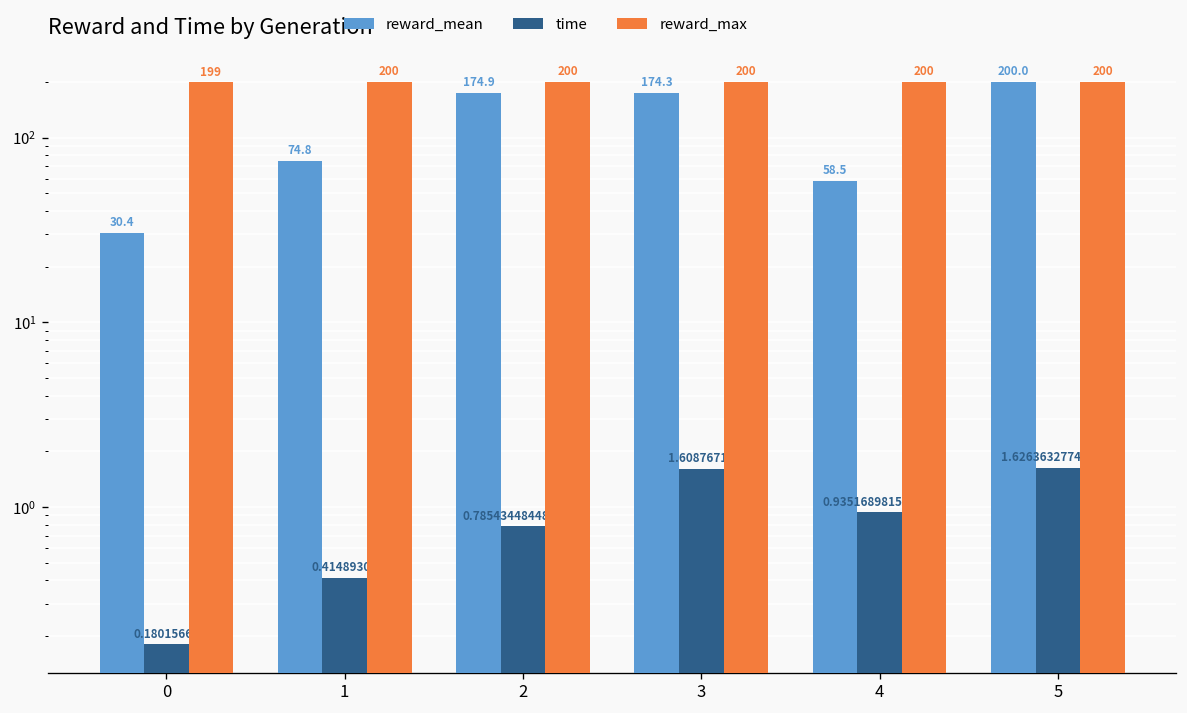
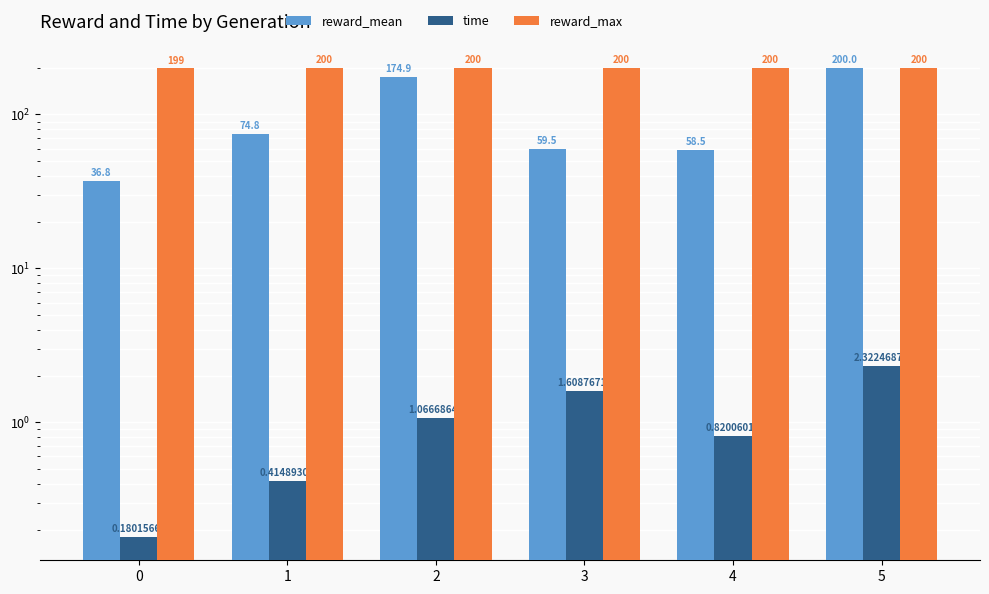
  {
    "reward_mean": {
-     "0": 30.4,
+     "0": 36.8,
      "1": 74.8,
      "2": 174.9,
-     "3": 174.3,
+     "3": 59.5,
      "4": 58.5,
      "5": 200.0
    },
    "time": {
      "0": 0.18015664,
      "1": 0.41489307,
-     "2": 0.7854344844818115,
+     "2": 1.06668646,
      "3": 1.60876713,
-     "4": 0.935168981552124,
-     "5": 1.626363277435303
+     "4": 0.82006017,
+     "5": 2.32246876
    },
    "reward_max": {
      "0": 199,
      "1": 200,
      "2": 200,
      "3": 200,
      "4": 200,
      "5": 200
    }
  }
